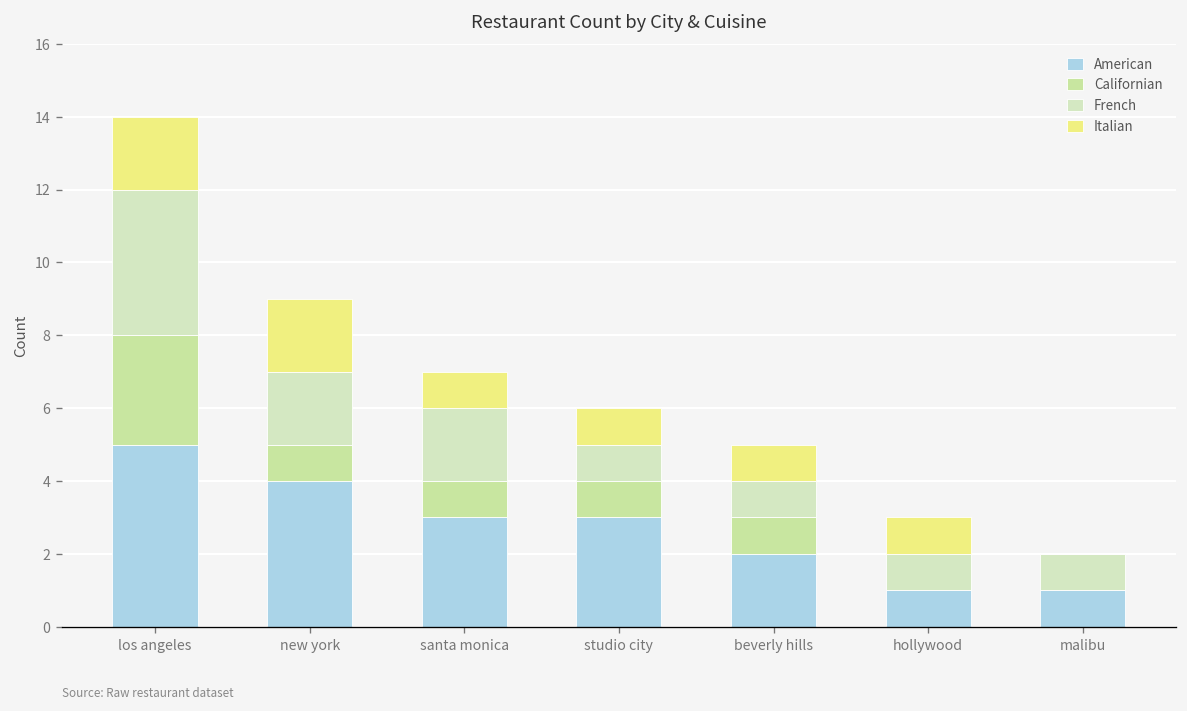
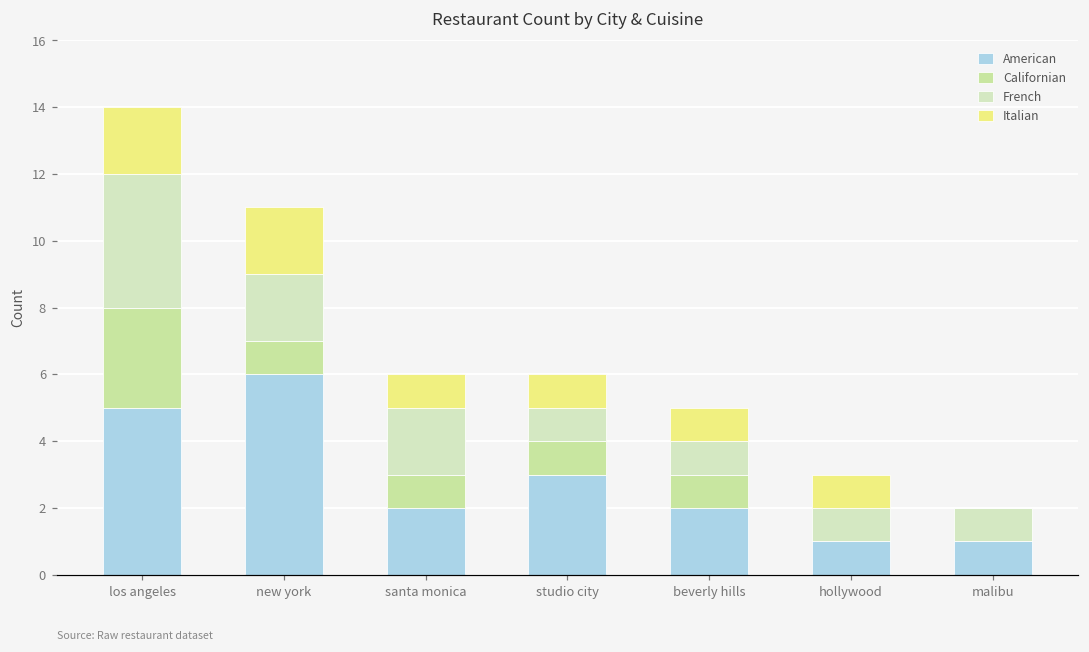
  {
    "American": {
      "los angeles": 5,
-     "new york": 4,
-     "santa monica": 3,
+     "new york": 6,
+     "santa monica": 2,
      "studio city": 3,
      "beverly hills": 2,
      "hollywood": 1,
      "malibu": 1
    }
  }
